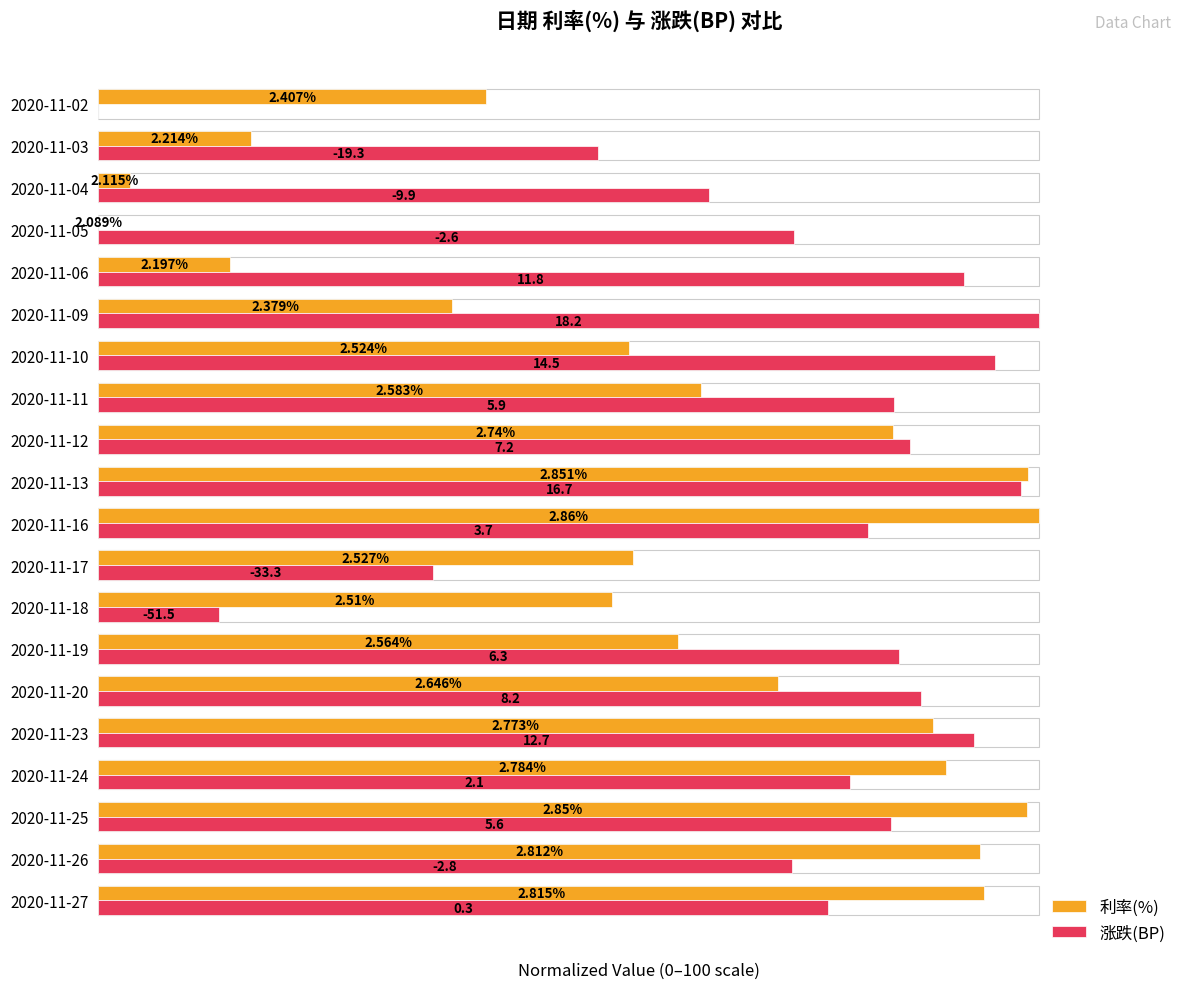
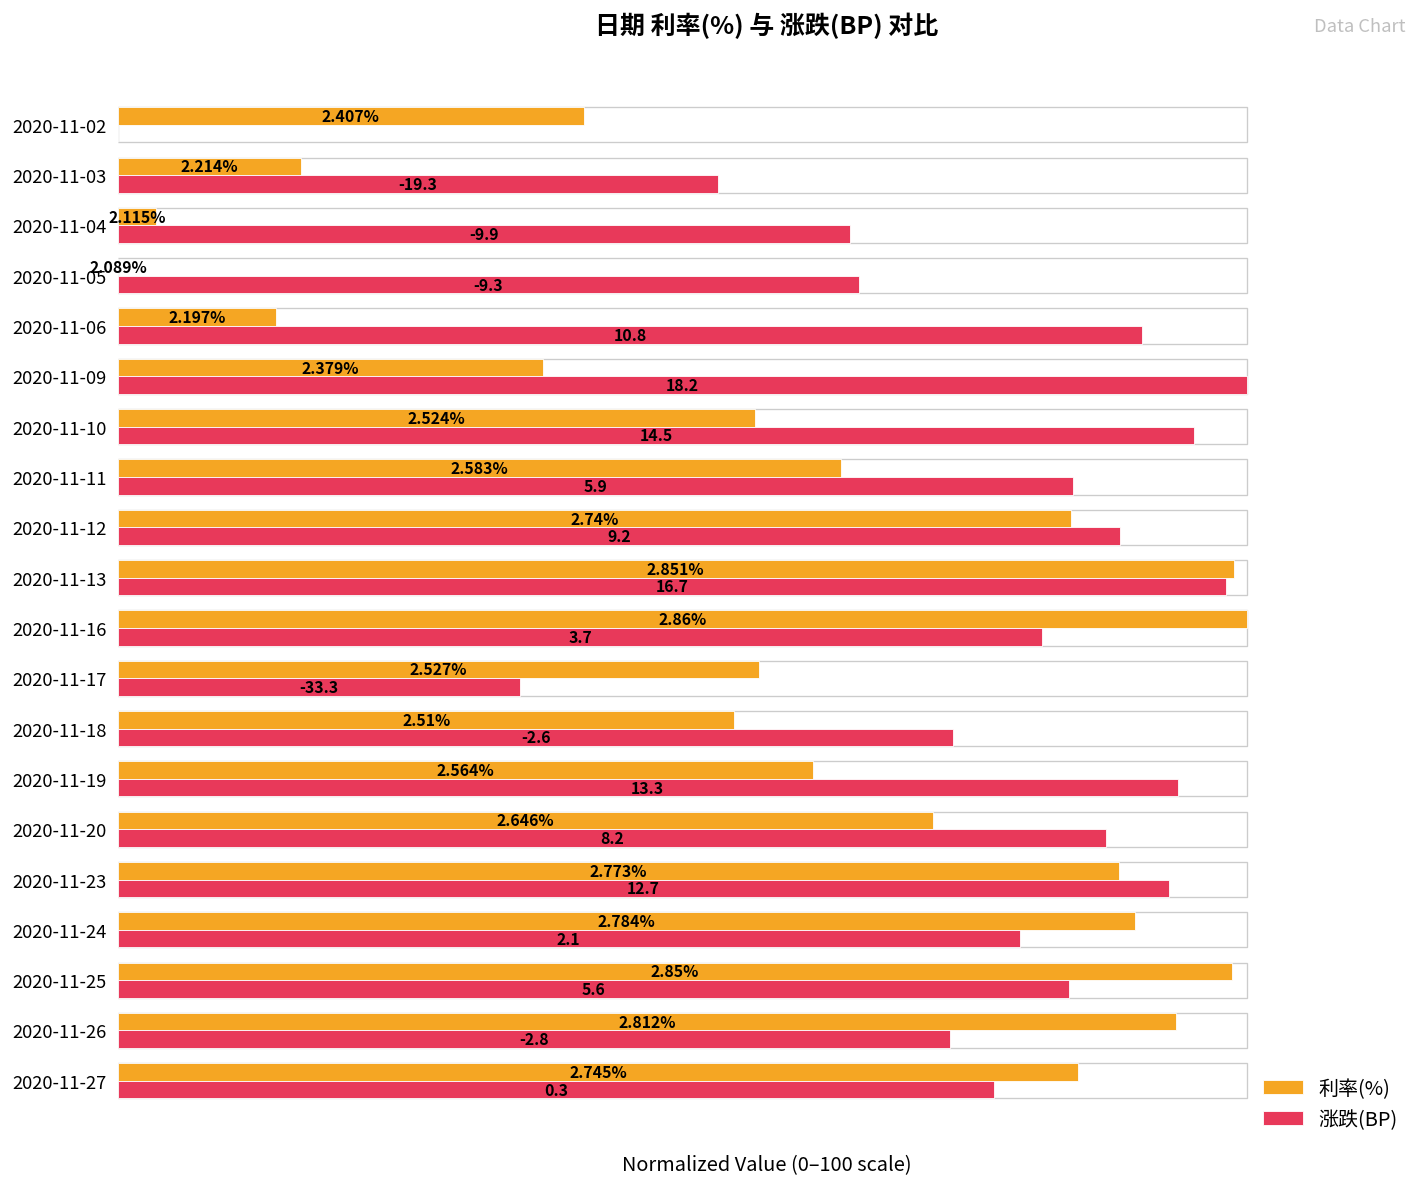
  {
    "利率(%)": {
-     "2020-11-27": "2.815%"
+     "2020-11-27": "2.745%"
    },
    "涨跌(BP)": {
-     "2020-11-05": "-2.6",
-     "2020-11-06": "11.8",
-     "2020-11-12": "7.2",
-     "2020-11-18": "-51.5",
-     "2020-11-19": "6.3"
+     "2020-11-05": "-9.3",
+     "2020-11-06": "10.8",
+     "2020-11-12": "9.2",
+     "2020-11-18": "-2.6",
+     "2020-11-19": "13.3"
    }
  }
